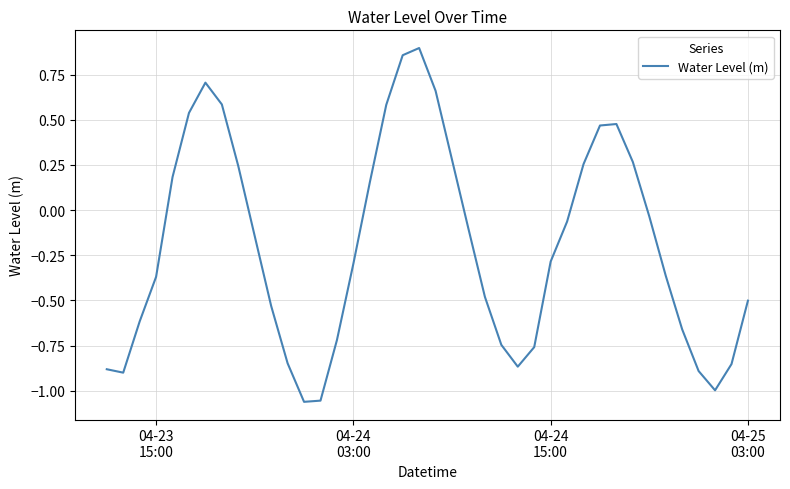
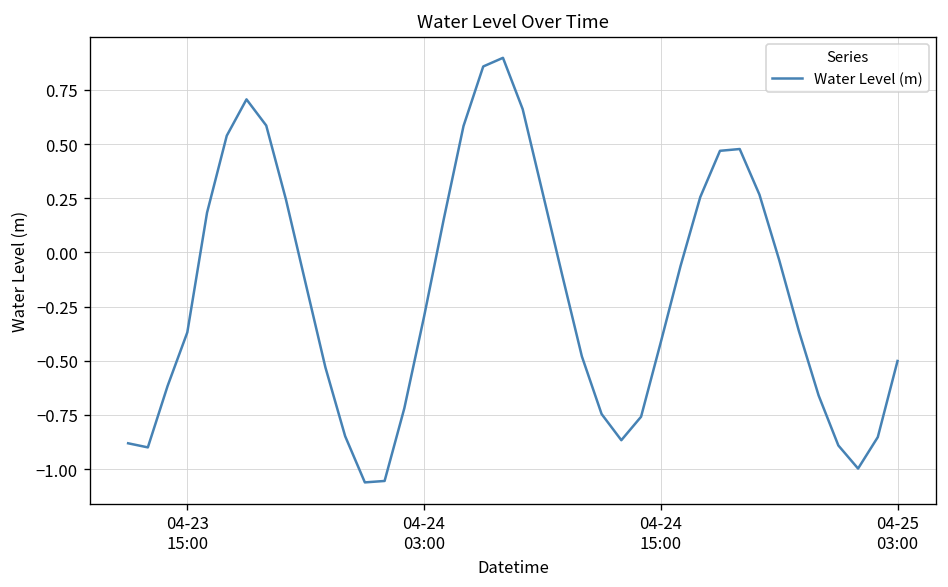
  {
    "04-23 15:00": -0.37,
    "04-24 03:00": -0.30,
-   "04-24 15:00": -0.28,
+   "04-24 15:00": -0.41,
    "04-25 03:00": -0.50
  }
